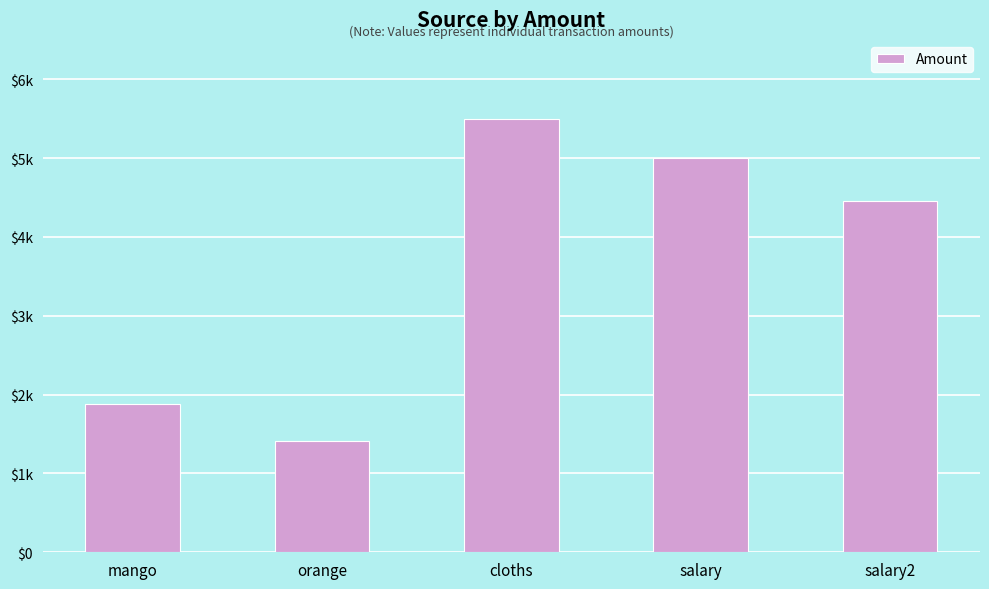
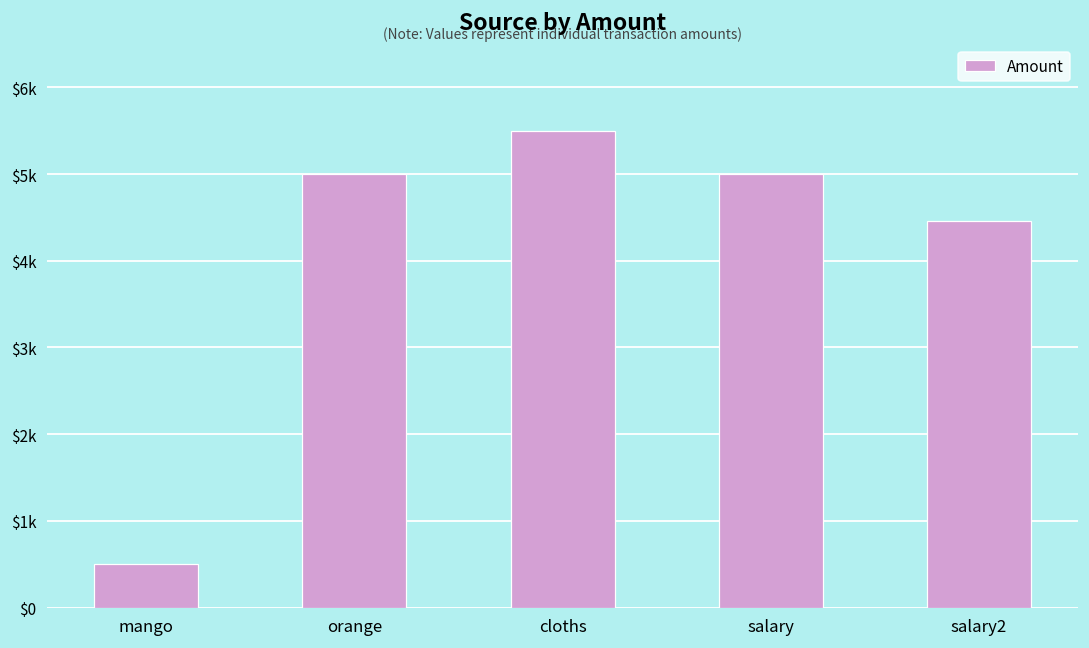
  {
-   "mango": "$1900",
-   "orange": "$1400",
+   "mango": "$500",
+   "orange": "$5000",
    "cloths": "$5500",
    "salary": "$5000",
    "salary2": "$4500"
  }
